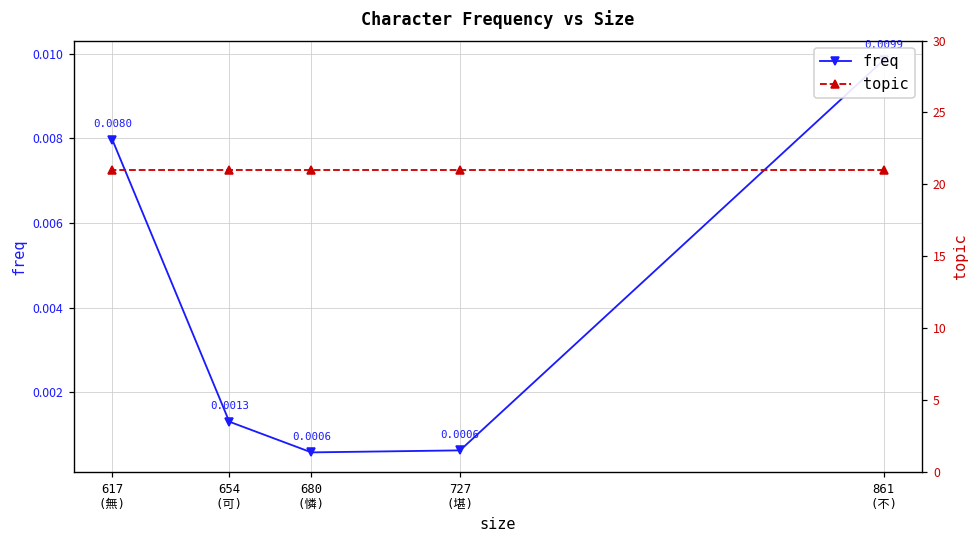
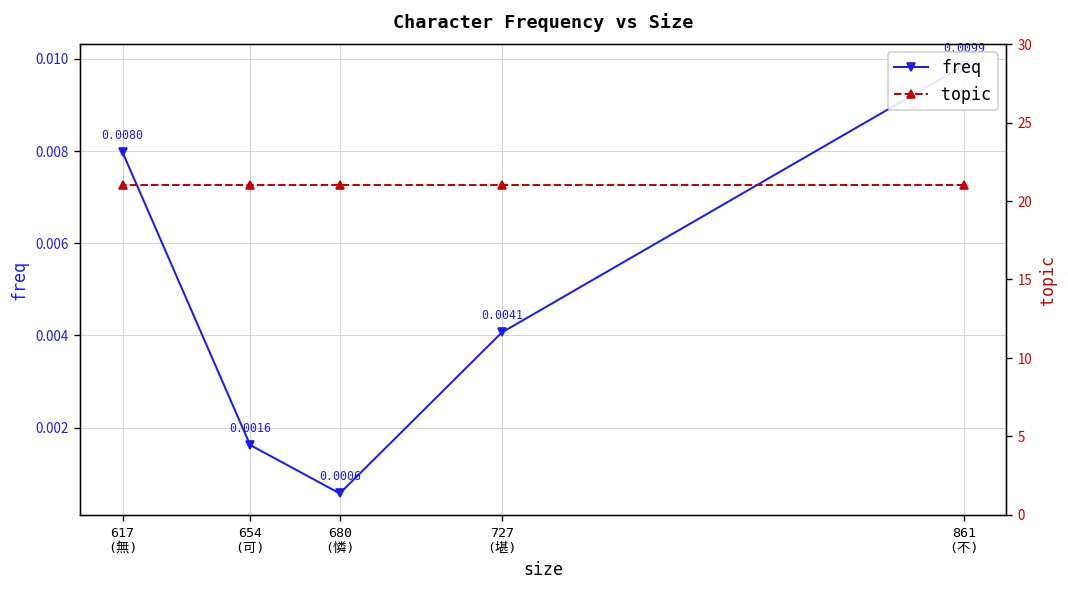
  {
    "freq": {
      "617 (無)": 0.0080,
-     "654 (可)": 0.0013,
+     "654 (可)": 0.0016,
      "680 (憐)": 0.0006,
-     "727 (堪)": 0.0006
+     "727 (堪)": 0.0041
    }
  }
